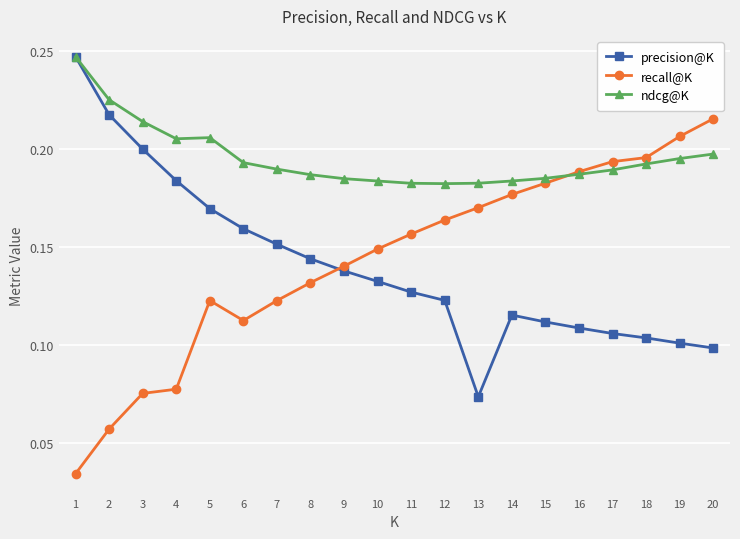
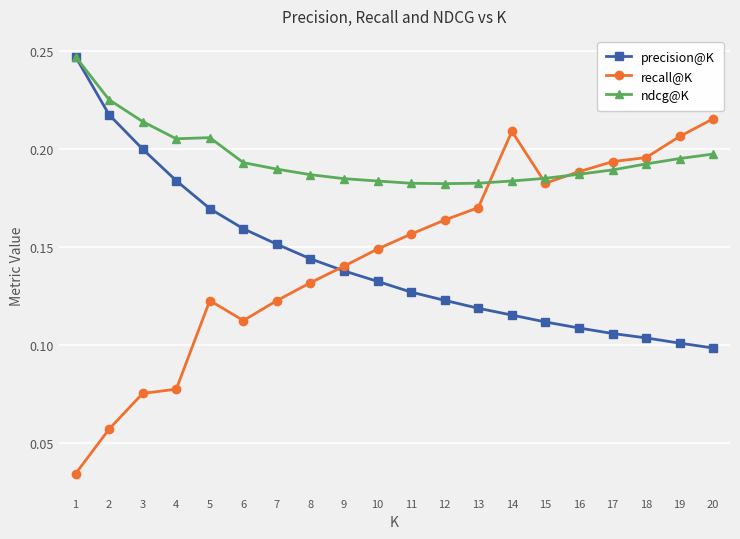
  {
    "precision@K": {
      "2": 0.217,
      "3": 0.200,
      "4": 0.184,
      "5": 0.170,
      "6": 0.159,
      "7": 0.151,
      "8": 0.144,
      "9": 0.138,
      "10": 0.132,
      "11": 0.127,
      "12": 0.123,
-     "13": 0.074,
+     "13": 0.119,
      "14": 0.115,
      "15": 0.112,
      "16": 0.109,
      "17": 0.106,
      "18": 0.104,
      "19": 0.101,
      "20": 0.099
    },
    "recall@K": {
      "1": 0.034,
      "2": 0.057,
      "3": 0.075,
      "4": 0.077,
      "5": 0.123,
      "6": 0.112,
      "7": 0.123,
      "8": 0.132,
      "9": 0.140,
      "10": 0.149,
      "11": 0.157,
      "12": 0.164,
      "13": 0.170,
-     "14": 0.177,
+     "14": 0.209,
      "15": 0.183,
      "16": 0.188,
      "17": 0.194,
      "18": 0.196,
      "19": 0.206,
      "20": 0.215
    },
    "ndcg@K": {
      "2": 0.225,
      "3": 0.214,
      "4": 0.205,
      "5": 0.206,
      "6": 0.193,
      "7": 0.190,
      "8": 0.187,
      "9": 0.185,
      "10": 0.184,
      "11": 0.182,
      "12": 0.182,
      "13": 0.183,
      "14": 0.184,
      "15": 0.185,
      "16": 0.187,
      "17": 0.189,
      "18": 0.192,
      "19": 0.195,
      "20": 0.197
    }
  }
